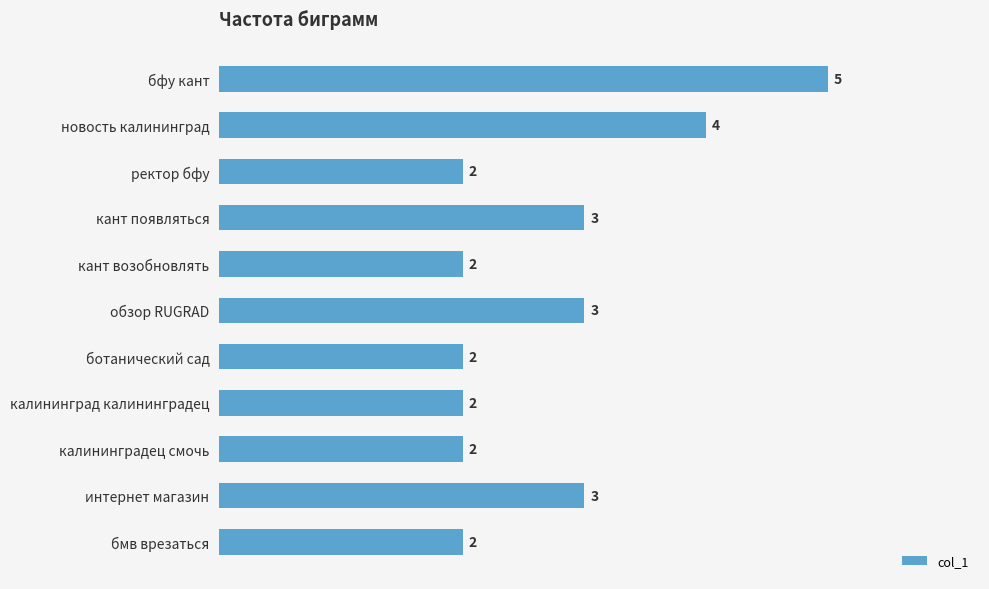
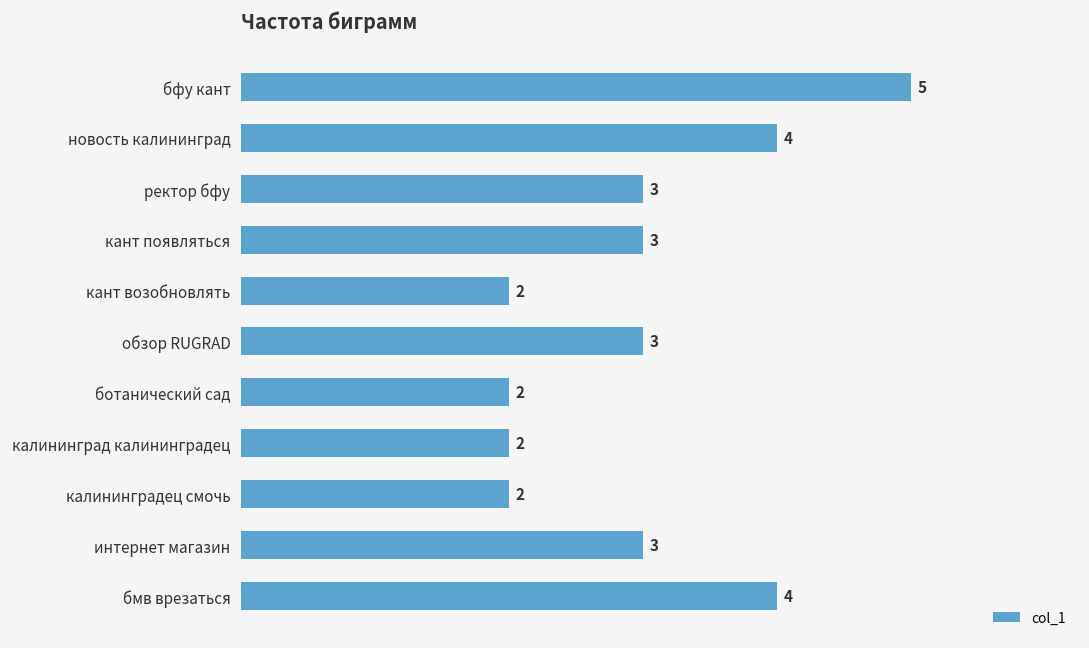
  {
    "бфу кант": 5,
    "новость калининград": 4,
-   "ректор бфу": 2,
+   "ректор бфу": 3,
    "кант появляться": 3,
    "кант возобновлять": 2,
    "обзор RUGRAD": 3,
    "ботанический сад": 2,
    "калининград калининградец": 2,
    "калининградец смочь": 2,
    "интернет магазин": 3,
-   "бмв врезаться": 2
+   "бмв врезаться": 4
  }
